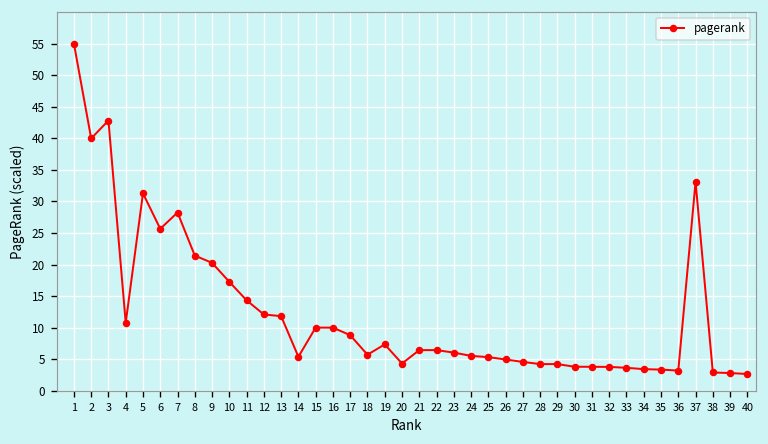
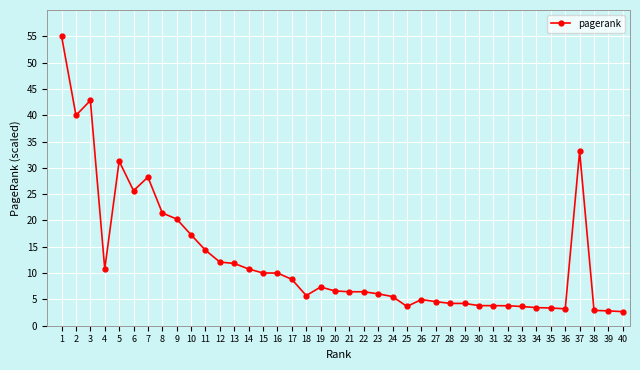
  {
    "1": 55,
    "2": 40,
    "3": 43,
    "4": 11,
    "5": 31,
    "6": 26,
    "7": 28,
    "8": 21,
    "9": 20,
    "10": 17,
    "11": 14,
    "12": 12,
    "13": 12,
-   "14": 5,
+   "14": 11,
    "15": 10,
    "16": 10,
    "17": 9,
    "18": 6,
    "19": 7,
-   "20": 4,
+   "20": 7,
    "21": 6,
    "22": 6,
    "23": 6,
    "24": 6,
-   "25": 5,
+   "25": 4,
    "26": 5,
    "27": 5,
    "28": 4,
    "29": 4,
    "30": 4,
    "31": 4,
    "32": 4,
    "33": 4,
    "34": 3,
    "35": 3,
    "36": 3,
    "37": 33,
    "38": 3,
    "39": 3,
    "40": 3
  }
